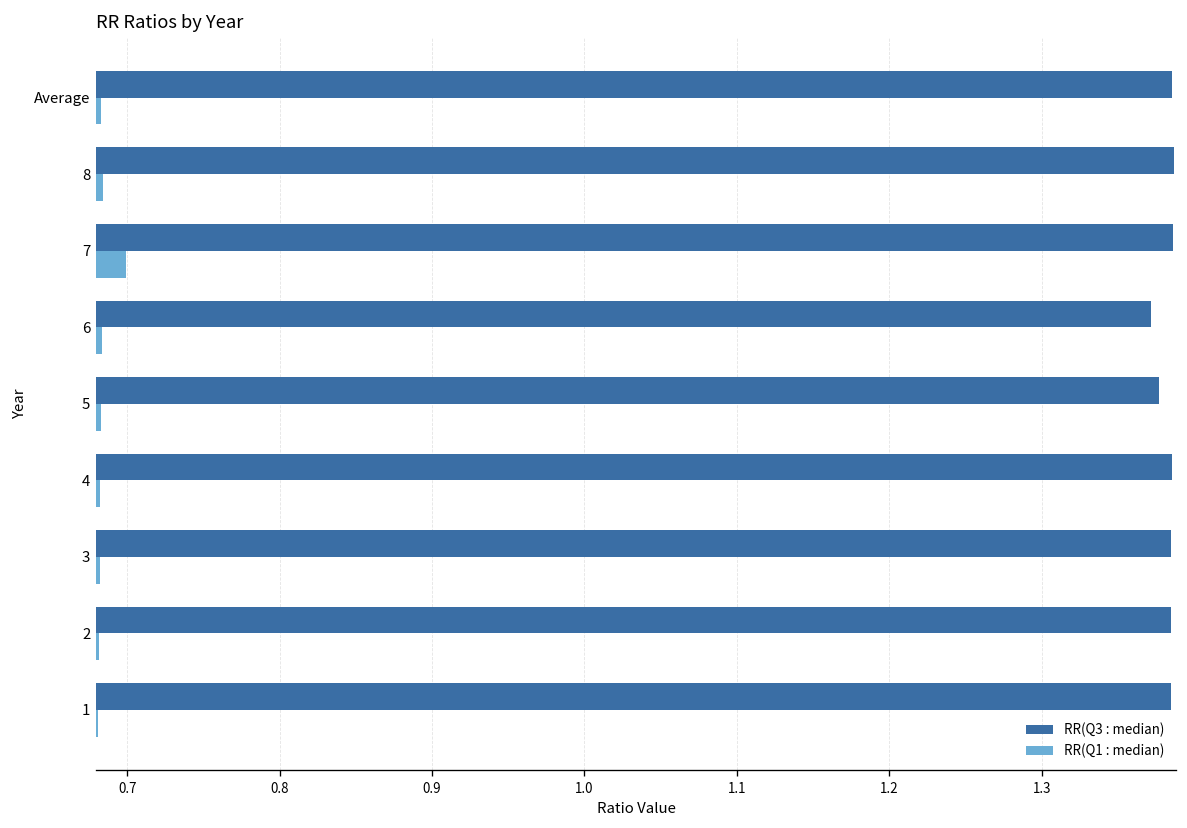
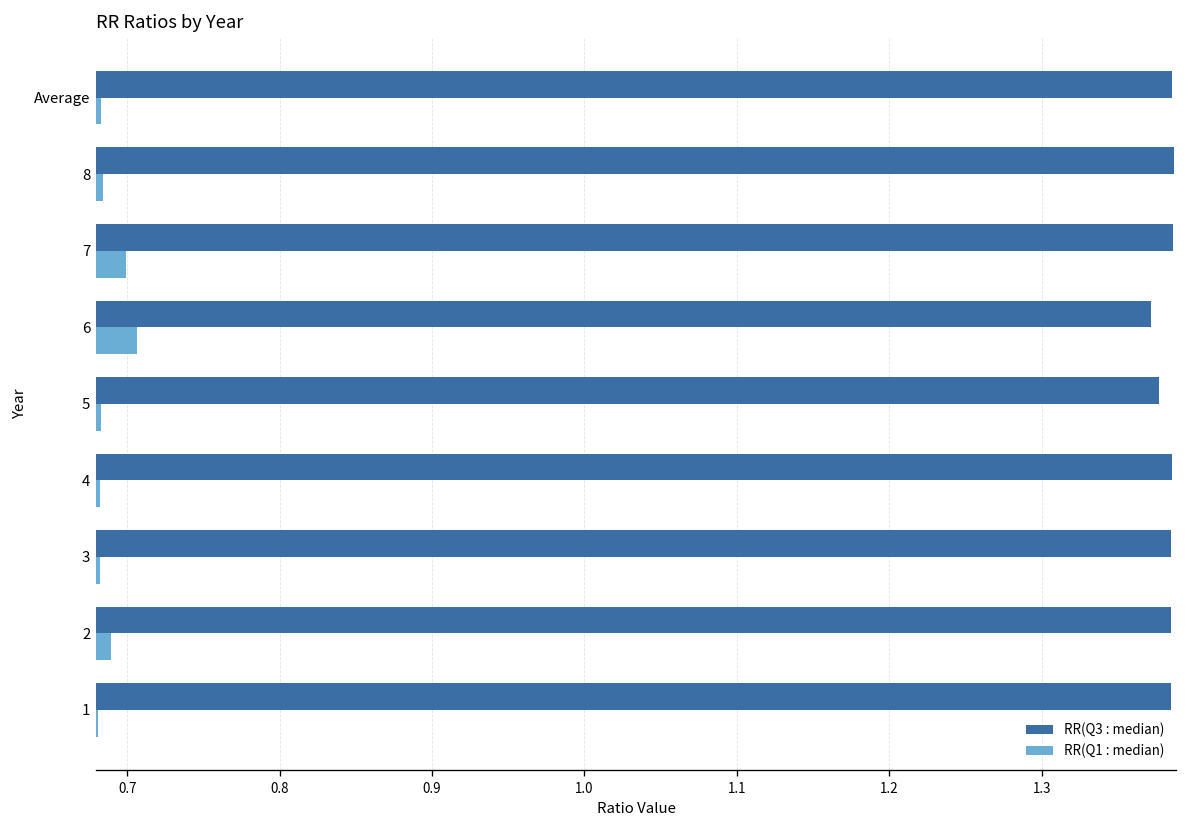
  {
    "RR(Q3 : median)": {
      "Average": 1.386,
      "8": 1.387,
      "7": 1.386,
      "6": 1.372,
      "5": 1.377,
      "4": 1.385,
      "3": 1.385,
      "2": 1.385,
      "1": 1.385
    },
    "RR(Q1 : median)": {
      "Average": 0.683,
      "8": 0.684,
      "7": 0.699,
-     "6": 0.683,
+     "6": 0.706,
      "5": 0.683,
      "4": 0.682,
      "3": 0.682,
-     "2": 0.681,
+     "2": 0.689,
      "1": 0.681
    }
  }
